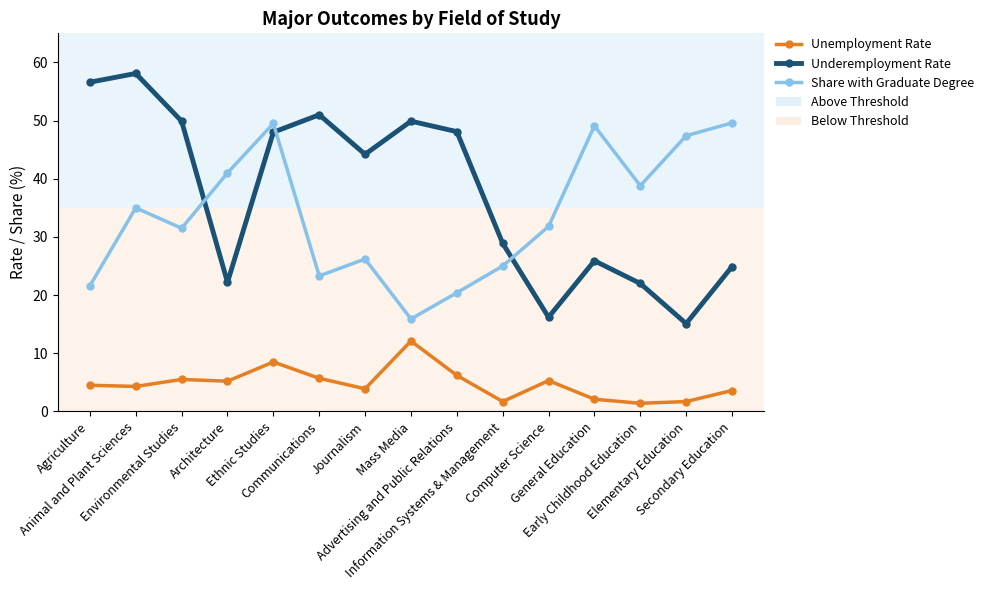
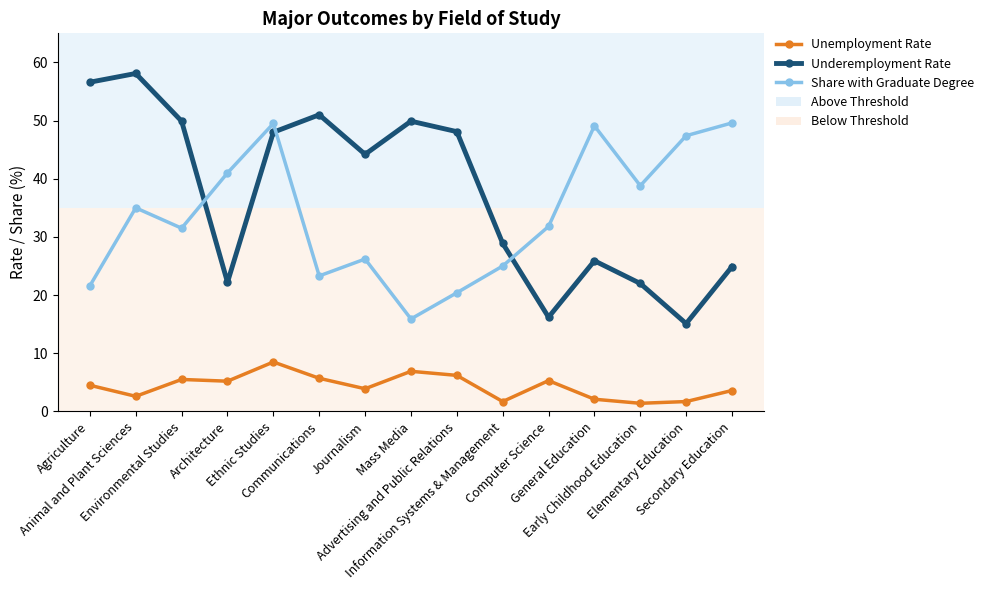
  {
    "Unemployment Rate": {
      "Agriculture": 5,
-     "Animal and Plant Sciences": 4,
+     "Animal and Plant Sciences": 3,
      "Environmental Studies": 6,
      "Architecture": 5,
      "Ethnic Studies": 9,
      "Communications": 6,
      "Journalism": 4,
-     "Mass Media": 12,
+     "Mass Media": 7,
      "Advertising and Public Relations": 6,
      "Information Systems & Management": 2,
      "Computer Science": 5,
      "General Education": 2,
      "Early Childhood Education": 1,
      "Elementary Education": 2,
      "Secondary Education": 4
    },
    "Underemployment Rate": {
      "Agriculture": 57,
      "Animal and Plant Sciences": 58,
      "Environmental Studies": 50,
      "Architecture": 22,
      "Ethnic Studies": 48,
      "Communications": 51,
      "Journalism": 44,
      "Mass Media": 50,
      "Advertising and Public Relations": 48,
      "Information Systems & Management": 29,
      "Computer Science": 16,
      "General Education": 26,
      "Early Childhood Education": 22,
      "Elementary Education": 15,
      "Secondary Education": 25
    },
    "Share with Graduate Degree": {
      "Agriculture": 22,
      "Animal and Plant Sciences": 35,
      "Environmental Studies": 32,
      "Architecture": 41,
      "Ethnic Studies": 50,
      "Communications": 23,
      "Journalism": 26,
      "Mass Media": 16,
      "Advertising and Public Relations": 20,
      "Information Systems & Management": 25,
      "Computer Science": 32,
      "General Education": 49,
      "Early Childhood Education": 39,
      "Elementary Education": 47,
      "Secondary Education": 50
    }
  }
